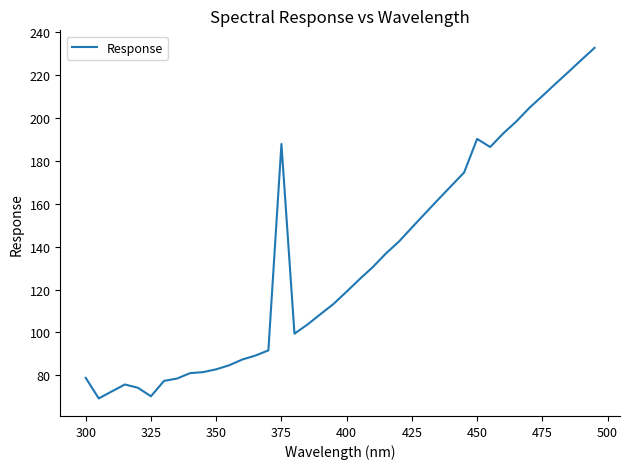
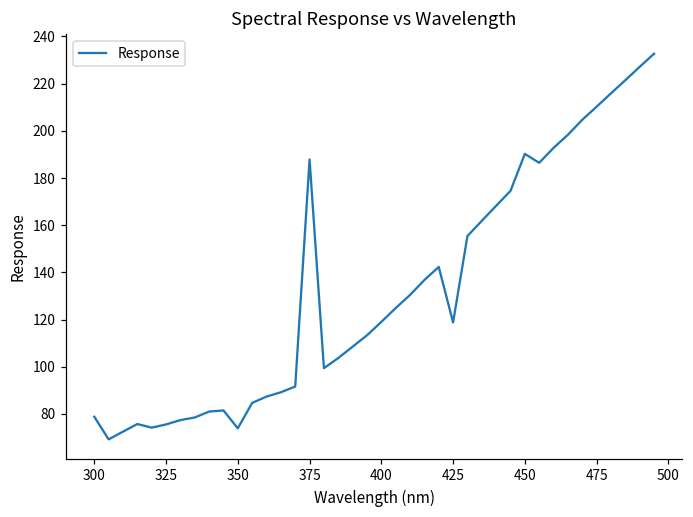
  {
    "300": 79,
-   "325": 70,
-   "350": 83,
+   "325": 76,
+   "350": 74,
    "375": 188,
    "400": 119,
-   "425": 149,
+   "425": 119,
    "450": 190,
    "475": 210
  }
